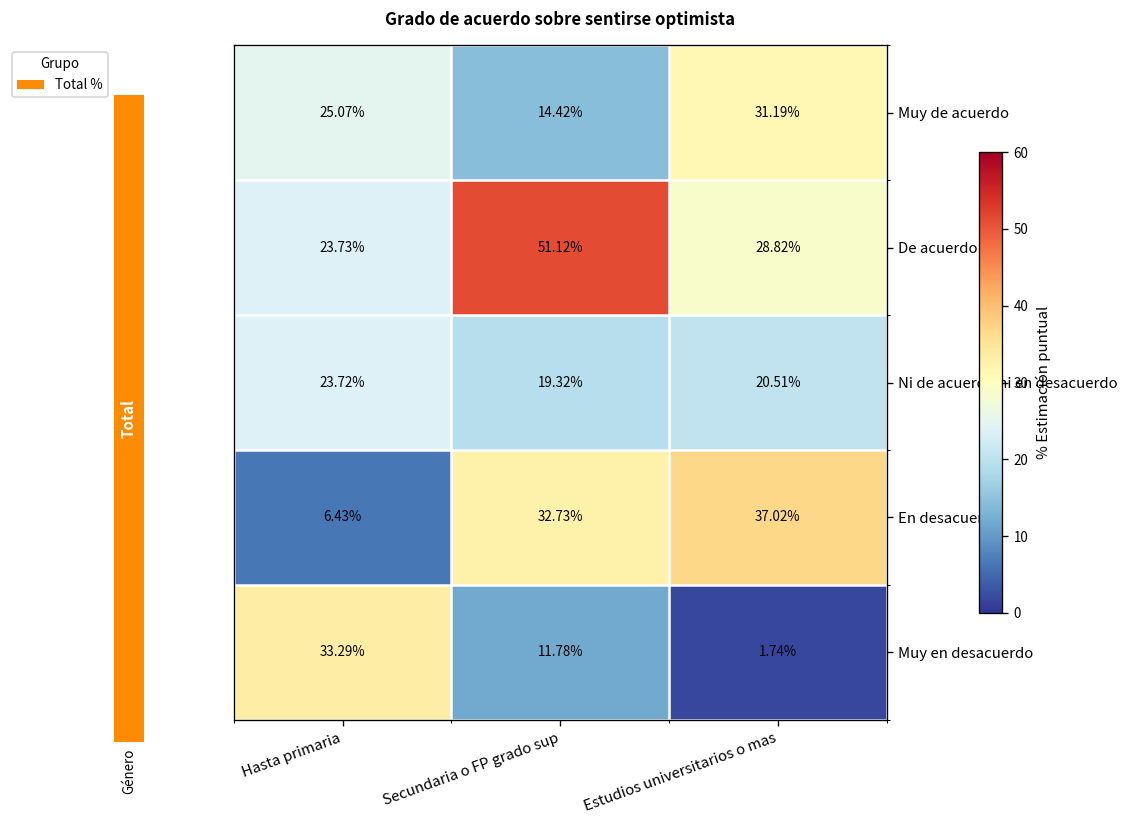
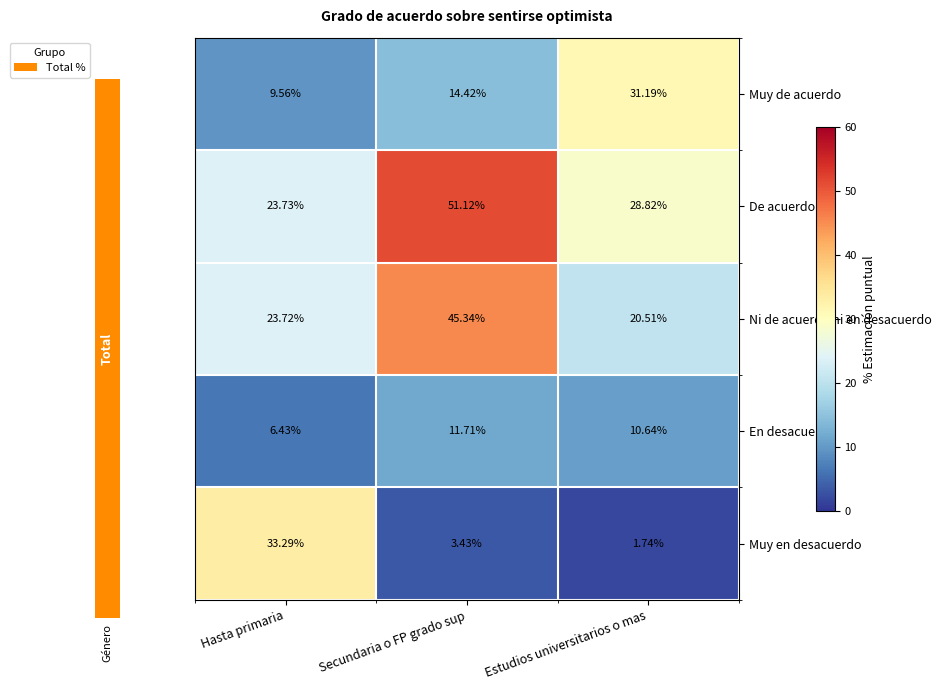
  {
    "Muy de acuerdo": {
-     "Hasta primaria": "25.07%",
+     "Hasta primaria": "9.56%",
      "Secundaria o FP grado sup": "14.42%",
      "Estudios universitarios o mas": "31.19%"
    },
    "De acuerdo": {
      "Hasta primaria": "23.73%",
      "Secundaria o FP grado sup": "51.12%",
      "Estudios universitarios o mas": "28.82%"
    },
    "Ni de acuerdo ni en desacuerdo": {
      "Hasta primaria": "23.72%",
-     "Secundaria o FP grado sup": "19.32%",
+     "Secundaria o FP grado sup": "45.34%",
      "Estudios universitarios o mas": "20.51%"
    },
    "En desacuerdo": {
      "Hasta primaria": "6.43%",
-     "Secundaria o FP grado sup": "32.73%",
-     "Estudios universitarios o mas": "37.02%"
+     "Secundaria o FP grado sup": "11.71%",
+     "Estudios universitarios o mas": "10.64%"
    },
    "Muy en desacuerdo": {
      "Hasta primaria": "33.29%",
-     "Secundaria o FP grado sup": "11.78%",
+     "Secundaria o FP grado sup": "3.43%",
      "Estudios universitarios o mas": "1.74%"
    }
  }
